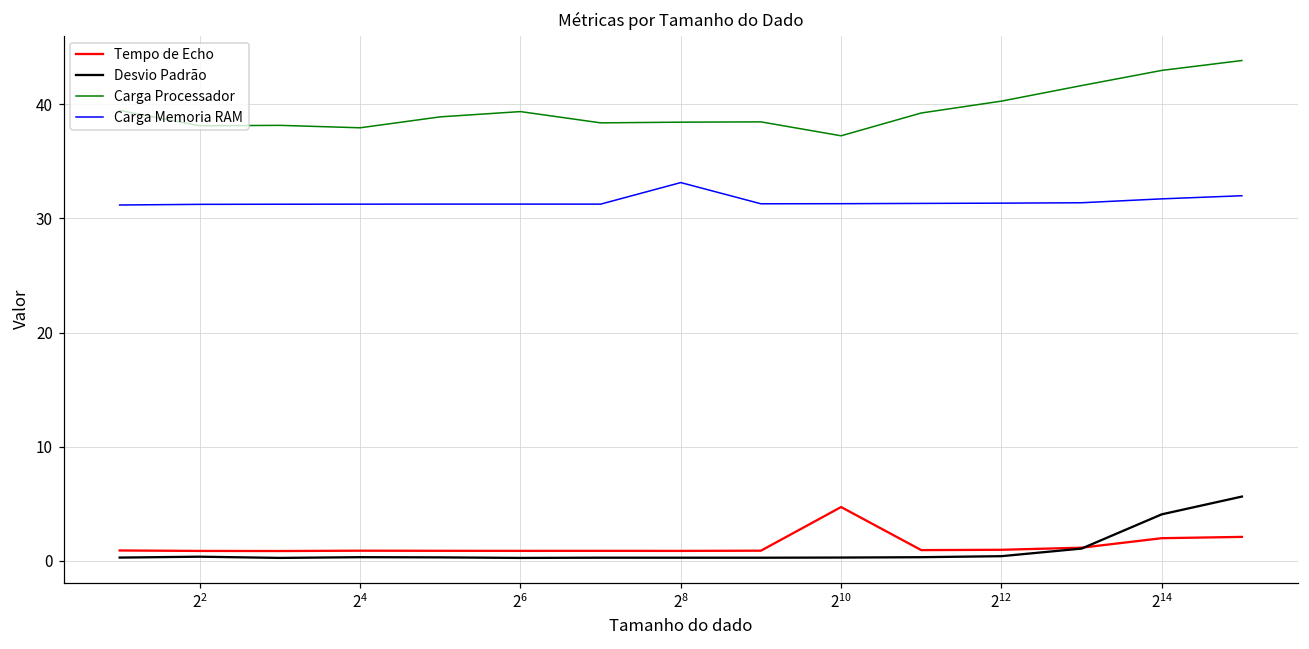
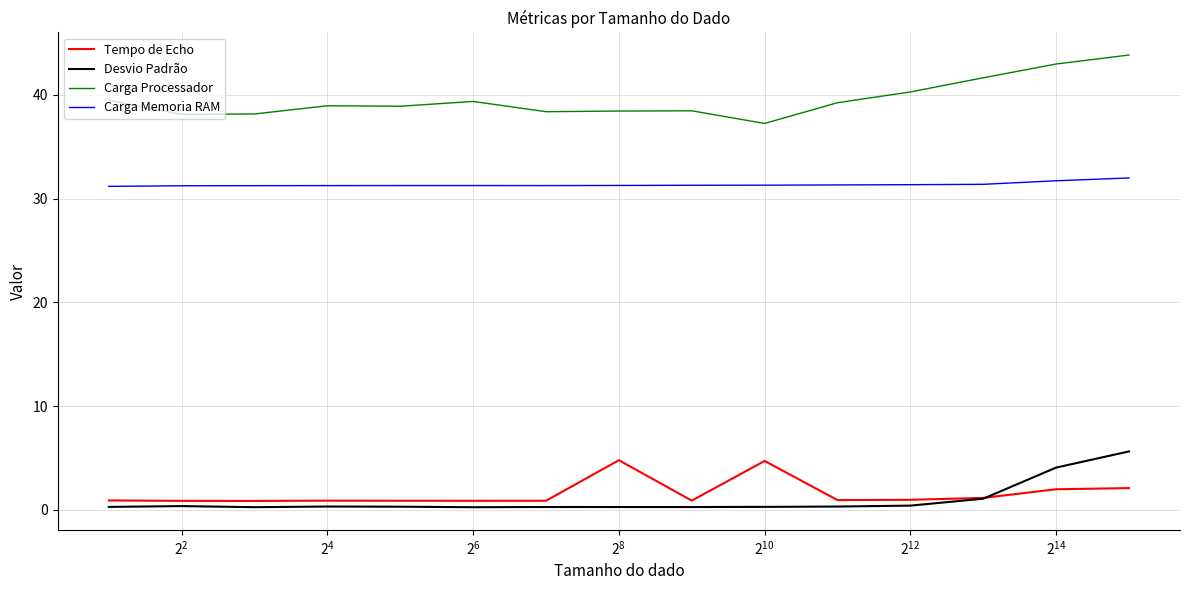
  {
    "Tempo de Echo": {
      "2^2": 0.9,
      "2^4": 0.9,
      "2^6": 0.9,
-     "2^8": 0.9,
+     "2^8": 4.8,
      "2^10": 4.7,
      "2^12": 1.0,
      "2^14": 2.0
    },
    "Desvio Padrão": {
      "2^2": 0.4,
      "2^4": 0.3,
      "2^6": 0.3,
      "2^8": 0.3,
      "2^10": 0.3,
      "2^12": 0.4,
      "2^14": 4.1
    },
    "Carga Processador": {
-     "2^4": 37.9,
+     "2^4": 38.9,
      "2^6": 39.4,
      "2^8": 38.4,
      "2^10": 37.2,
      "2^12": 40.3,
      "2^14": 43.0
    },
    "Carga Memoria RAM": {
      "2^2": 31.2,
      "2^4": 31.2,
      "2^6": 31.2,
-     "2^8": 33.1,
+     "2^8": 31.3,
      "2^10": 31.3,
      "2^12": 31.3,
      "2^14": 31.7
    }
  }
